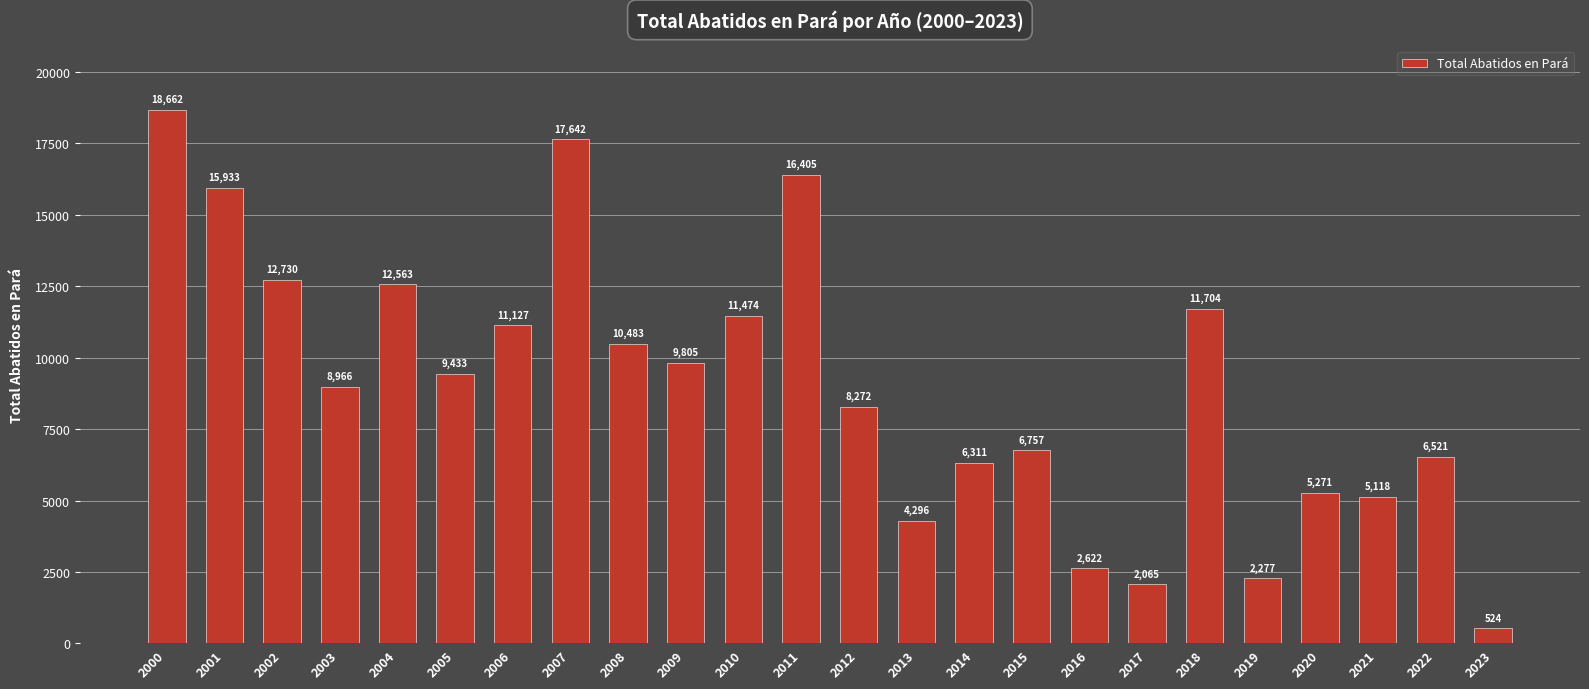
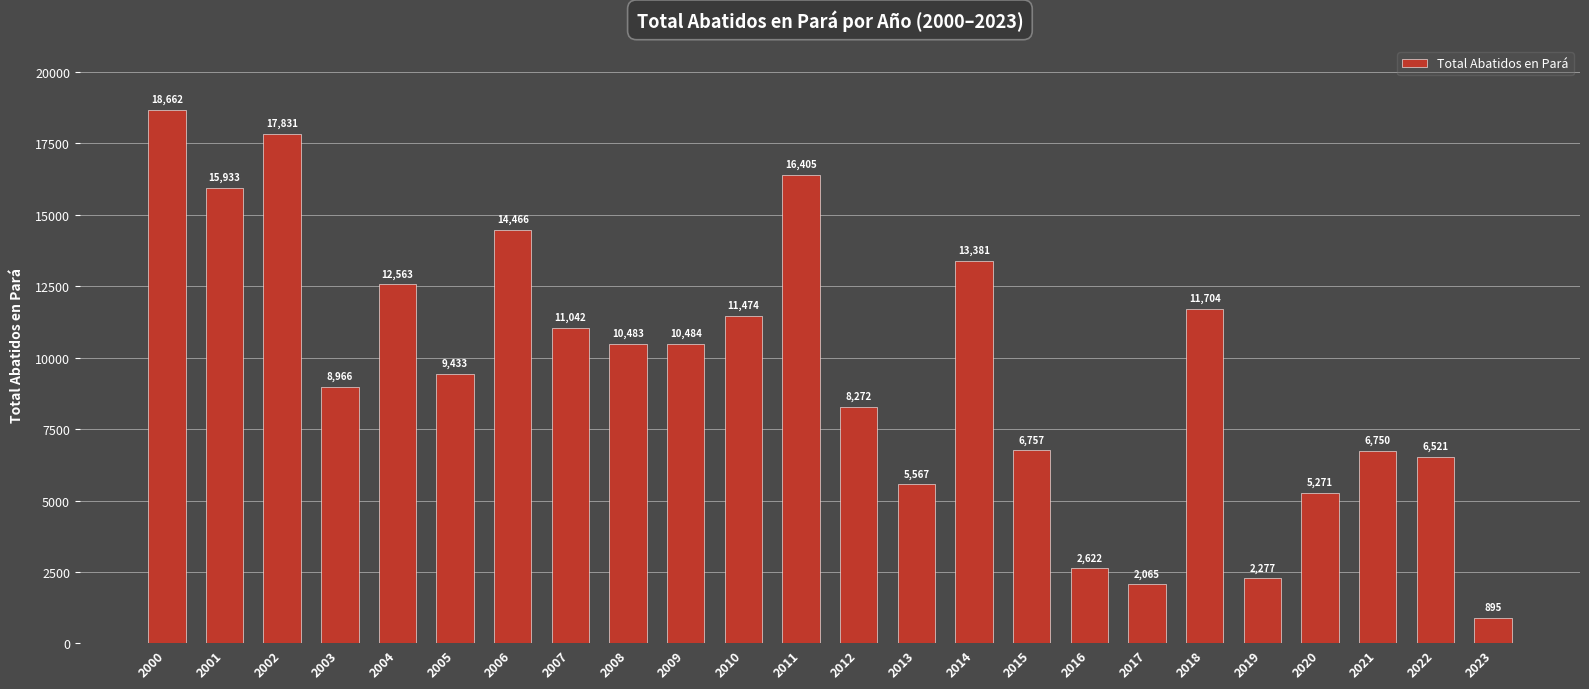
  {
    "2000": "18,662",
    "2001": "15,933",
-   "2002": "12,730",
+   "2002": "17,831",
    "2003": "8,966",
    "2004": "12,563",
    "2005": "9,433",
-   "2006": "11,127",
-   "2007": "17,642",
+   "2006": "14,466",
+   "2007": "11,042",
    "2008": "10,483",
-   "2009": "9,805",
+   "2009": "10,484",
    "2010": "11,474",
    "2011": "16,405",
    "2012": "8,272",
-   "2013": "4,296",
-   "2014": "6,311",
+   "2013": "5,567",
+   "2014": "13,381",
    "2015": "6,757",
    "2016": "2,622",
    "2017": "2,065",
    "2018": "11,704",
    "2019": "2,277",
    "2020": "5,271",
-   "2021": "5,118",
+   "2021": "6,750",
    "2022": "6,521",
-   "2023": "524"
+   "2023": "895"
  }
